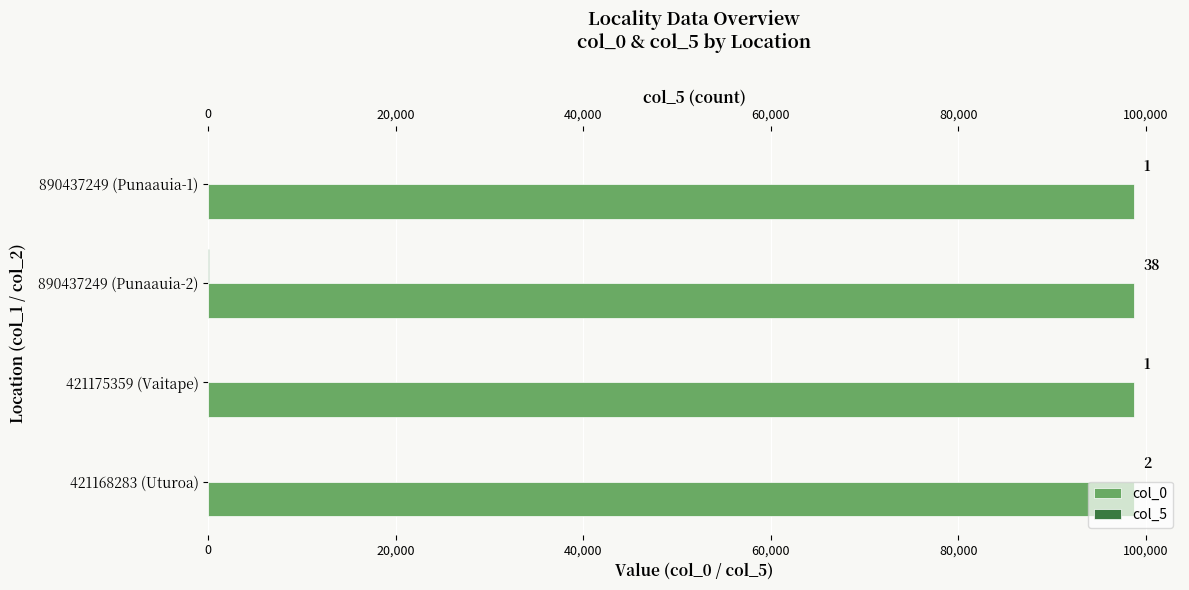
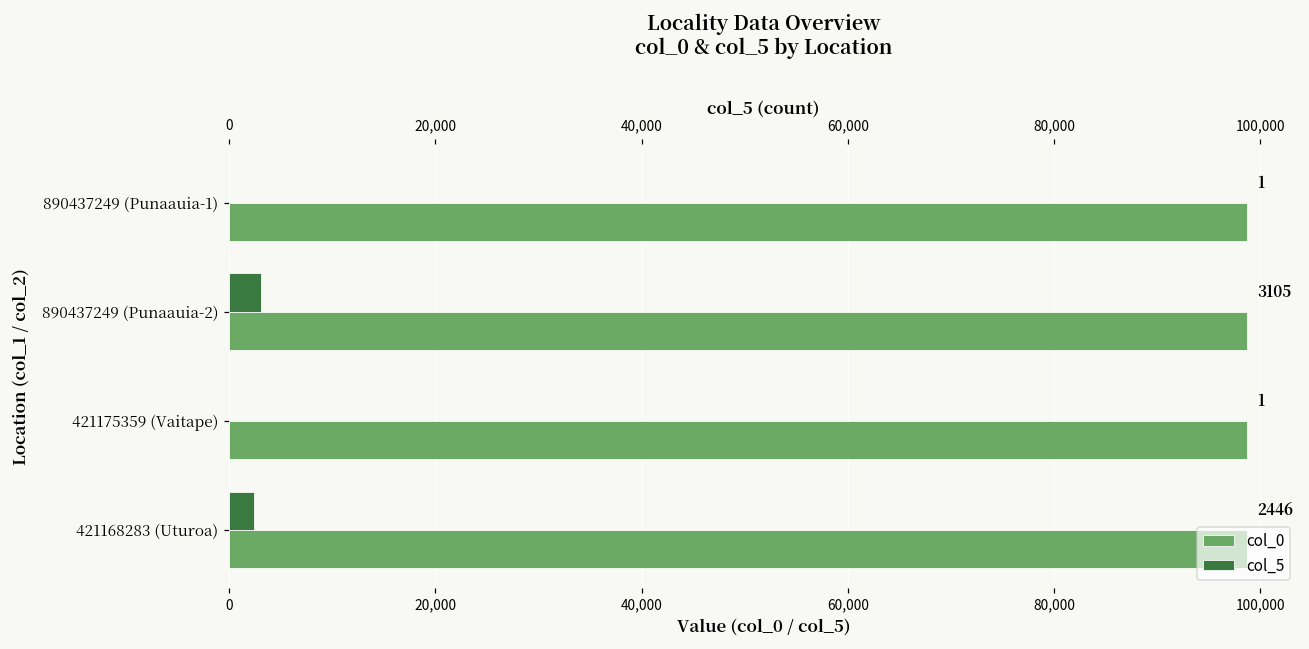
  {
    "col_0": {
      "890437249 (Punaauia-1)": "99,000",
      "890437249 (Punaauia-2)": "99,000",
      "421175359 (Vaitape)": "99,000"
    },
    "col_5": {
-     "890437249 (Punaauia-2)": "38",
-     "421168283 (Uturoa)": "2"
+     "890437249 (Punaauia-2)": "3105",
+     "421168283 (Uturoa)": "2446"
    }
  }
